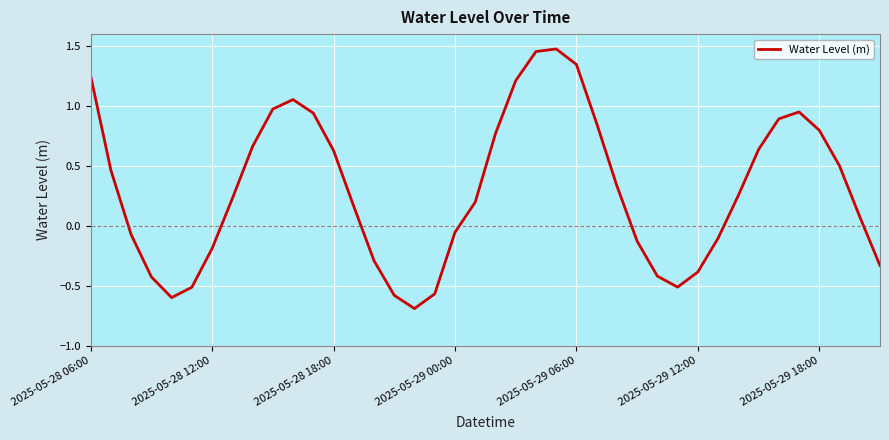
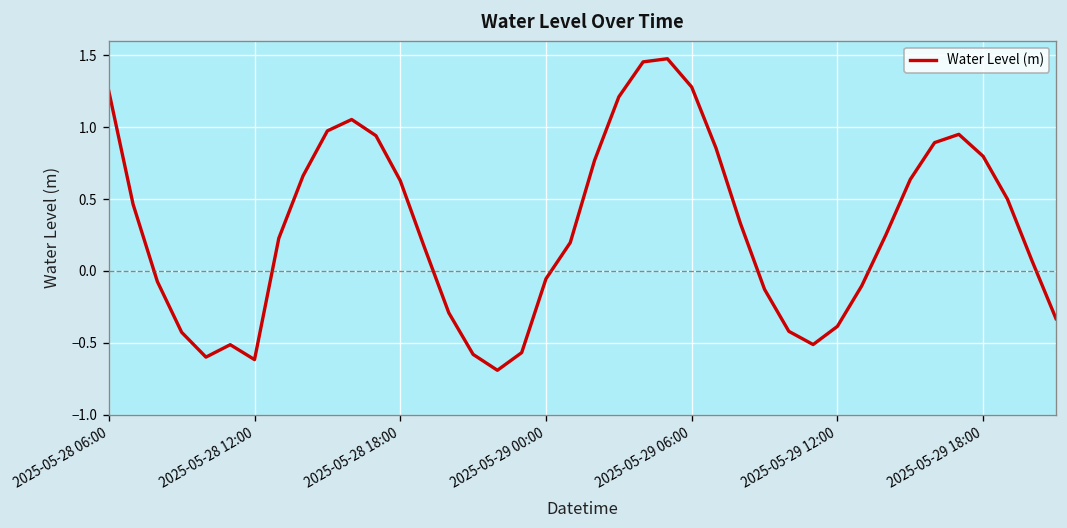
  {
    "2025-05-28 06:00": 1.25,
-   "2025-05-28 12:00": -0.19,
+   "2025-05-28 12:00": -0.62,
    "2025-05-28 18:00": 0.63,
    "2025-05-29 00:00": -0.05,
-   "2025-05-29 06:00": 1.35,
+   "2025-05-29 06:00": 1.28,
    "2025-05-29 12:00": -0.39,
    "2025-05-29 18:00": 0.80
  }
